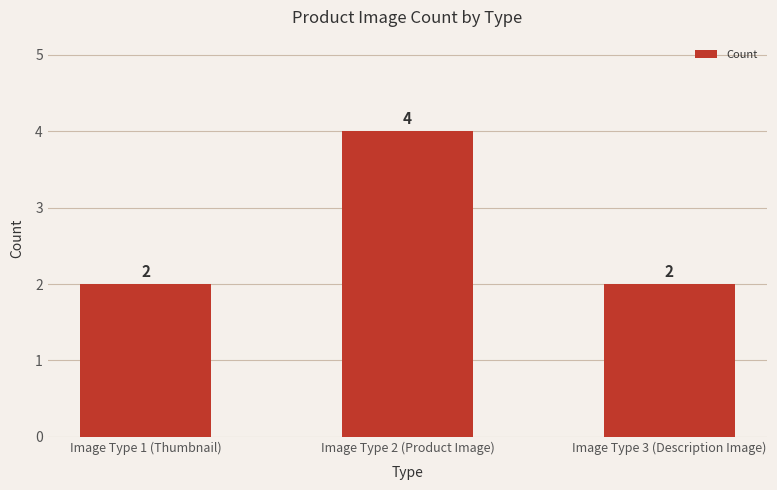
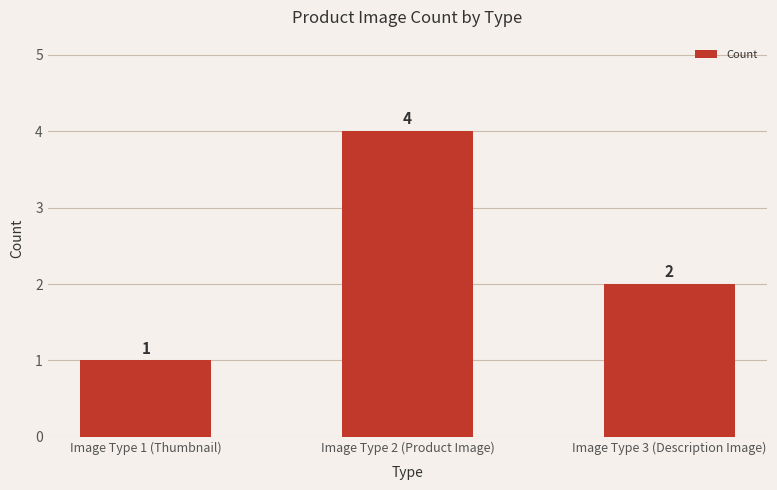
  {
-   "Image Type 1 (Thumbnail)": 2,
+   "Image Type 1 (Thumbnail)": 1,
    "Image Type 2 (Product Image)": 4,
    "Image Type 3 (Description Image)": 2
  }
